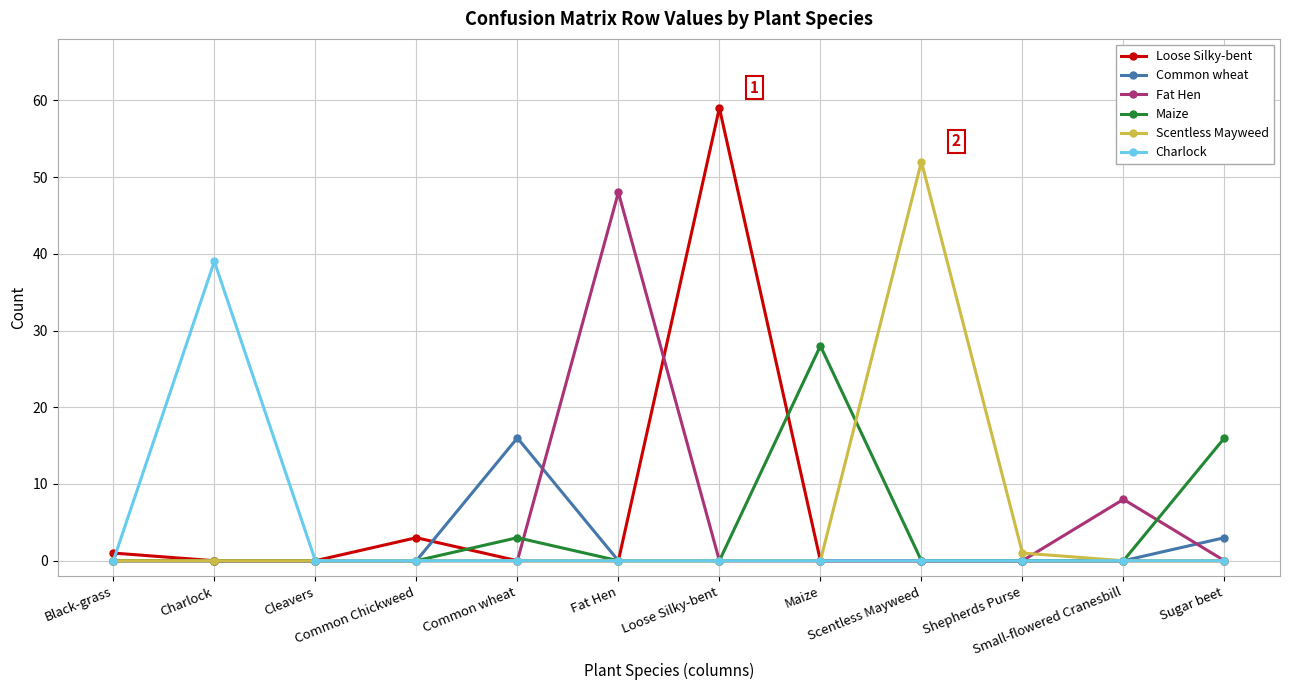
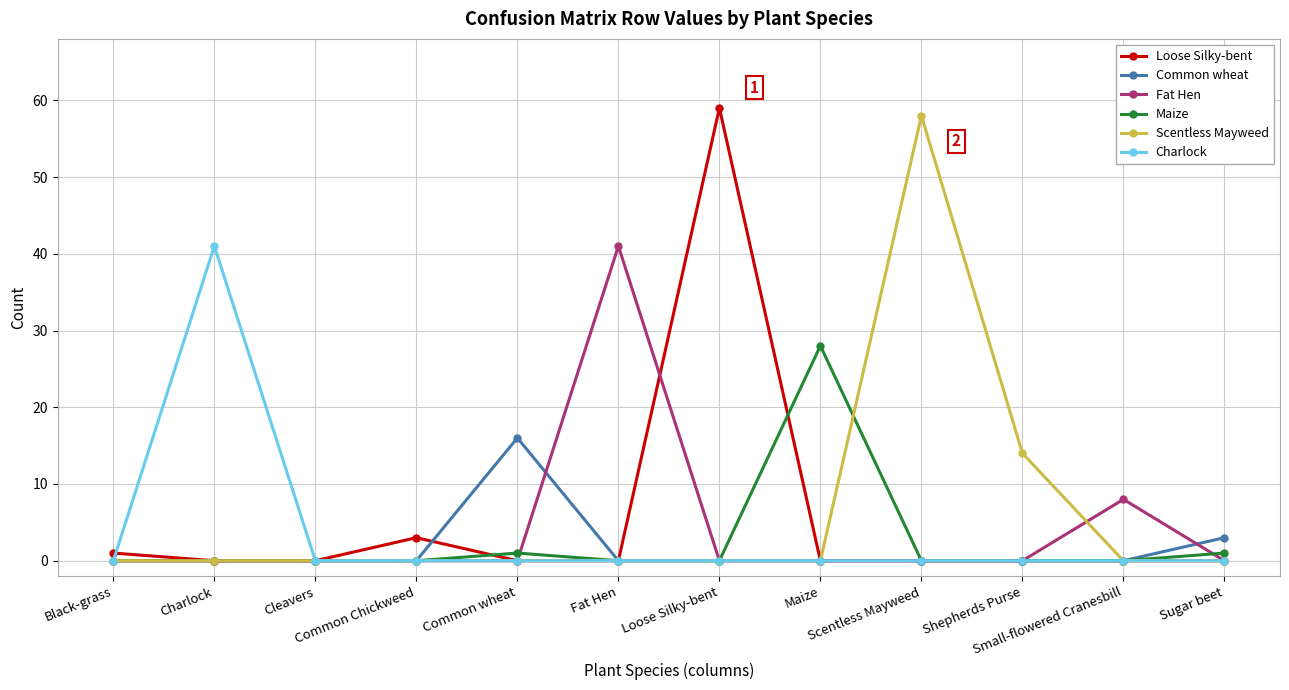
  {
    "Loose Silky-bent": {
      "Black-grass": 1,
      "Common Chickweed": 3,
      "Loose Silky-bent": 59
    },
    "Common wheat": {
      "Common wheat": 16,
      "Sugar beet": 3
    },
    "Fat Hen": {
-     "Fat Hen": 48,
+     "Fat Hen": 41,
      "Small-flowered Cranesbill": 8
    },
    "Maize": {
-     "Common wheat": 3,
+     "Common wheat": 1,
      "Maize": 28,
-     "Sugar beet": 16
+     "Sugar beet": 1
    },
    "Scentless Mayweed": {
-     "Scentless Mayweed": 52,
-     "Shepherds Purse": 1
+     "Scentless Mayweed": 58,
+     "Shepherds Purse": 14
    },
    "Charlock": {
-     "Charlock": 39
+     "Charlock": 41
    }
  }
